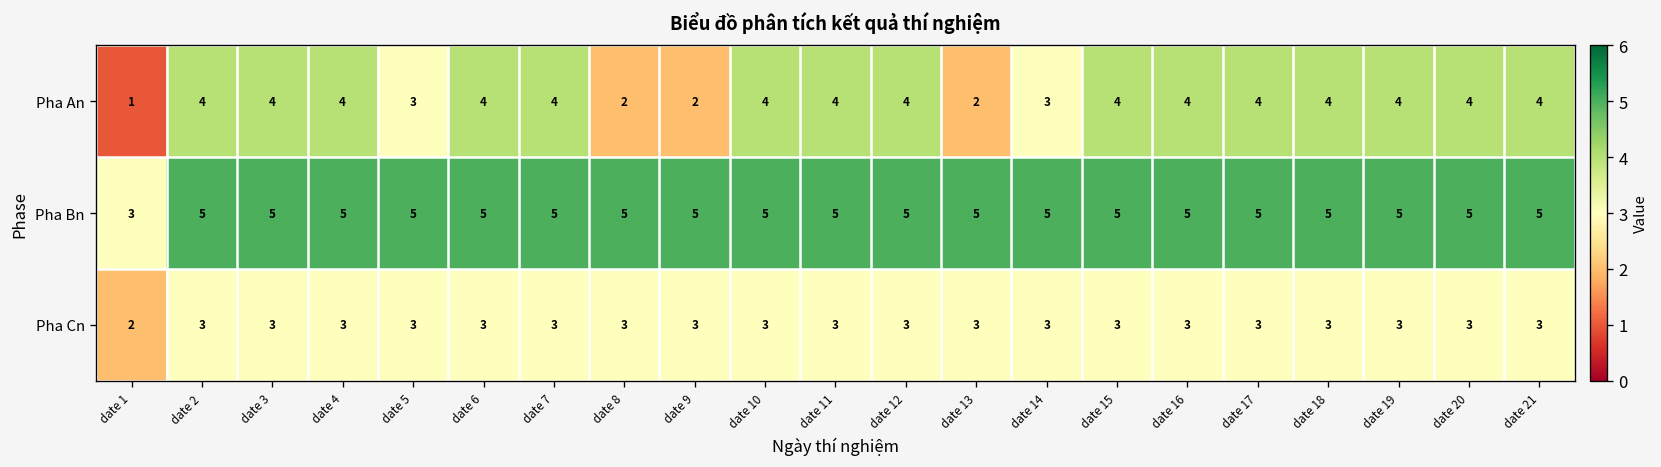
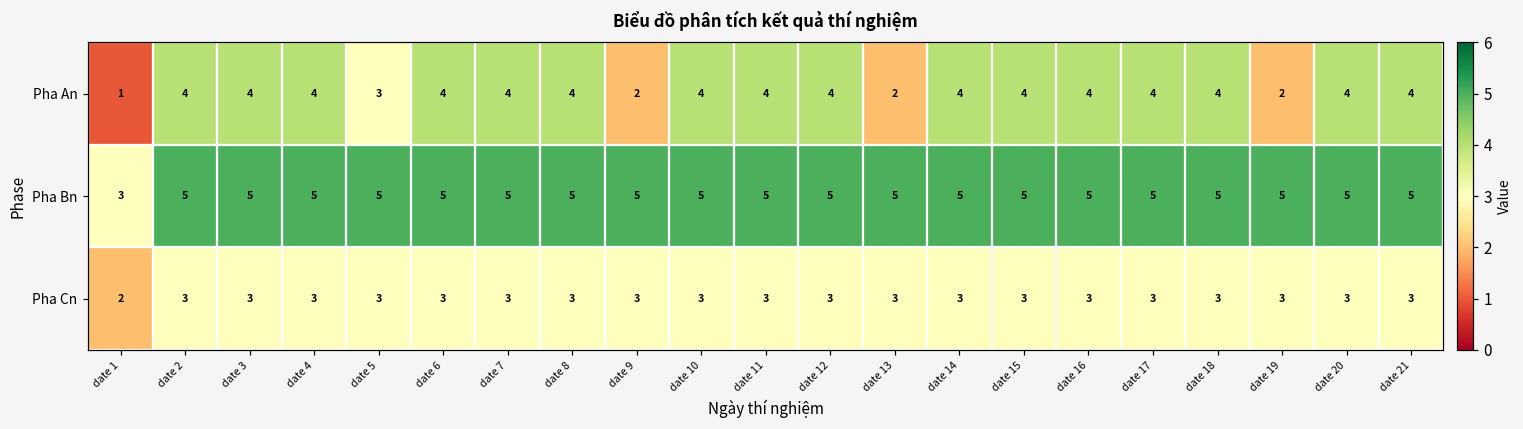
  {
    "Pha An": {
      "date 1": 1,
      "date 2": 4,
      "date 3": 4,
      "date 4": 4,
      "date 5": 3,
      "date 6": 4,
      "date 7": 4,
-     "date 8": 2,
+     "date 8": 4,
      "date 9": 2,
      "date 10": 4,
      "date 11": 4,
      "date 12": 4,
      "date 13": 2,
-     "date 14": 3,
+     "date 14": 4,
      "date 15": 4,
      "date 16": 4,
      "date 17": 4,
      "date 18": 4,
-     "date 19": 4,
+     "date 19": 2,
      "date 20": 4,
      "date 21": 4
    },
    "Pha Bn": {
      "date 1": 3,
      "date 2": 5,
      "date 3": 5,
      "date 4": 5,
      "date 5": 5,
      "date 6": 5,
      "date 7": 5,
      "date 8": 5,
      "date 9": 5,
      "date 10": 5,
      "date 11": 5,
      "date 12": 5,
      "date 13": 5,
      "date 14": 5,
      "date 15": 5,
      "date 16": 5,
      "date 17": 5,
      "date 18": 5,
      "date 19": 5,
      "date 20": 5,
      "date 21": 5
    },
    "Pha Cn": {
      "date 1": 2,
      "date 2": 3,
      "date 3": 3,
      "date 4": 3,
      "date 5": 3,
      "date 6": 3,
      "date 7": 3,
      "date 8": 3,
      "date 9": 3,
      "date 10": 3,
      "date 11": 3,
      "date 12": 3,
      "date 13": 3,
      "date 14": 3,
      "date 15": 3,
      "date 16": 3,
      "date 17": 3,
      "date 18": 3,
      "date 19": 3,
      "date 20": 3,
      "date 21": 3
    }
  }
